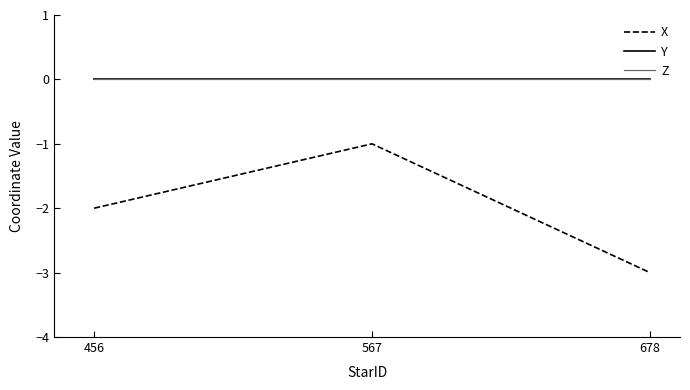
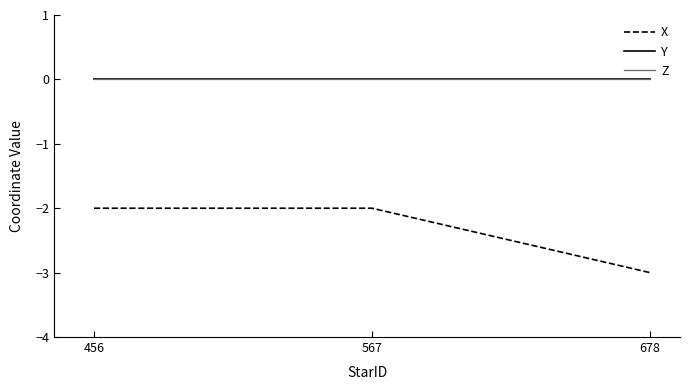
  {
    "X": {
      "456": -2,
-     "567": -1,
+     "567": -2,
      "678": -3
    },
    "Z": {
      "456": 0,
      "567": 0,
      "678": 0
    }
  }
